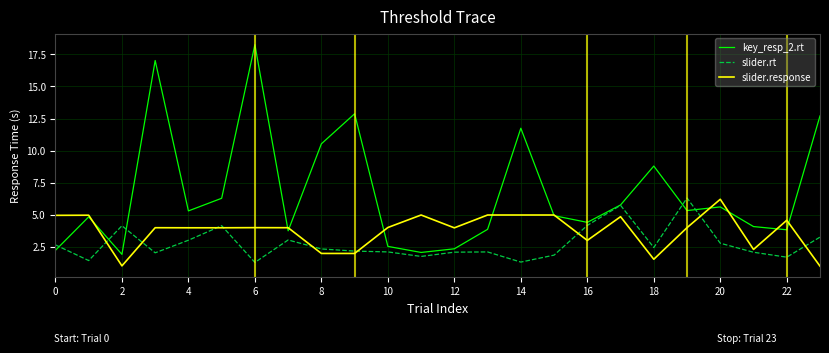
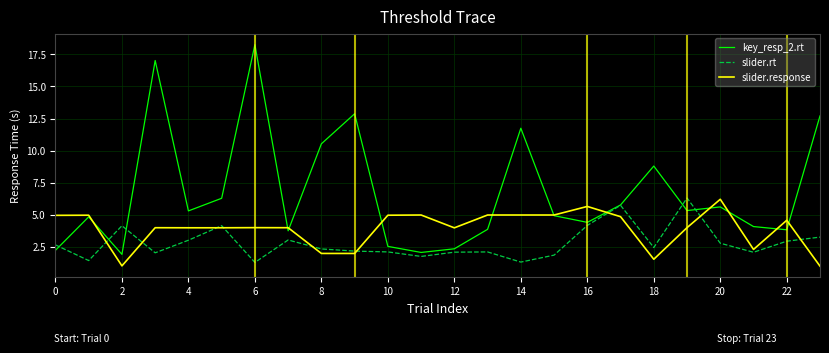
  {
    "key_resp_2.rt": {
      "0": 2.2,
      "2": 1.9,
      "4": 5.3,
      "6": 18.3,
      "8": 10.5,
      "10": 2.5,
      "12": 2.4,
      "14": 11.7,
      "16": 4.4,
      "18": 8.8,
      "20": 5.6,
      "22": 3.8
    },
    "slider.rt": {
      "0": 2.7,
      "2": 4.1,
      "4": 3.0,
      "6": 1.3,
      "8": 2.3,
      "10": 2.1,
      "12": 2.1,
      "14": 1.3,
      "16": 4.2,
      "18": 2.5,
      "20": 2.8,
-     "22": 1.7
+     "22": 2.9
    },
    "slider.response": {
      "0": 5.0,
      "2": 1.0,
      "4": 4.0,
      "6": 4.0,
      "8": 2.0,
-     "10": 4.0,
+     "10": 5.0,
      "12": 4.0,
      "14": 5.0,
-     "16": 3.0,
+     "16": 5.7,
      "18": 1.5,
      "20": 6.2,
      "22": 4.6
    }
  }
